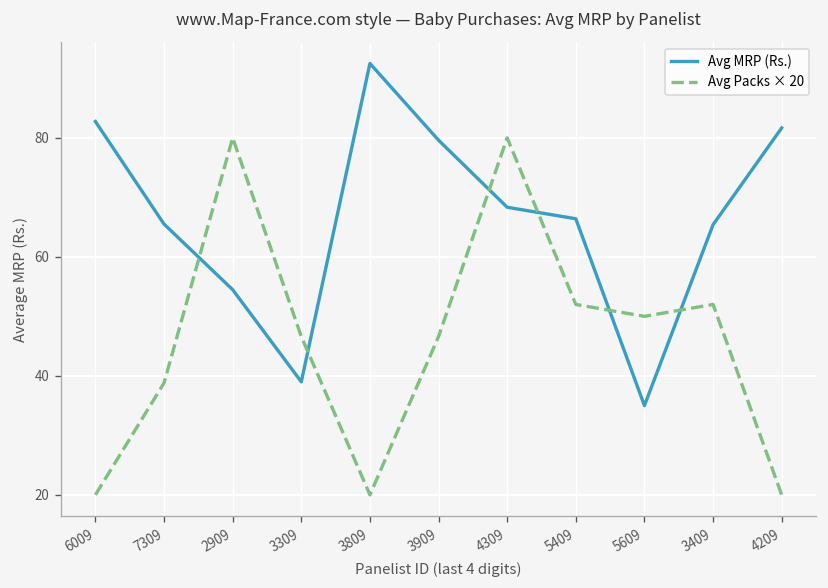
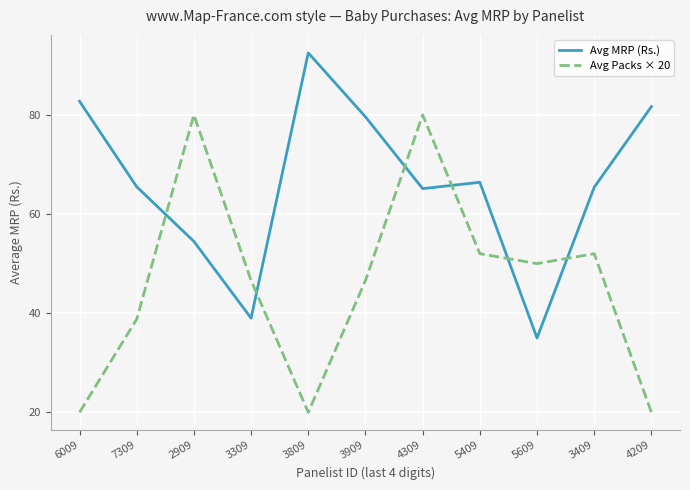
  {
    "Avg MRP (Rs.)": {
      "6009": 83,
      "7309": 66,
      "2909": 54,
      "3309": 39,
      "3809": 93,
      "3909": 80,
-     "4309": 68,
+     "4309": 65,
      "5409": 66,
      "5609": 35,
      "3409": 65,
      "4209": 82
    },
    "Avg Packs × 20": {
      "6009": 20,
      "7309": 39,
      "2909": 80,
      "3309": 47,
      "3809": 20,
      "3909": 47,
      "4309": 80,
      "5409": 52,
      "5609": 50,
      "3409": 52,
      "4209": 20
    }
  }
